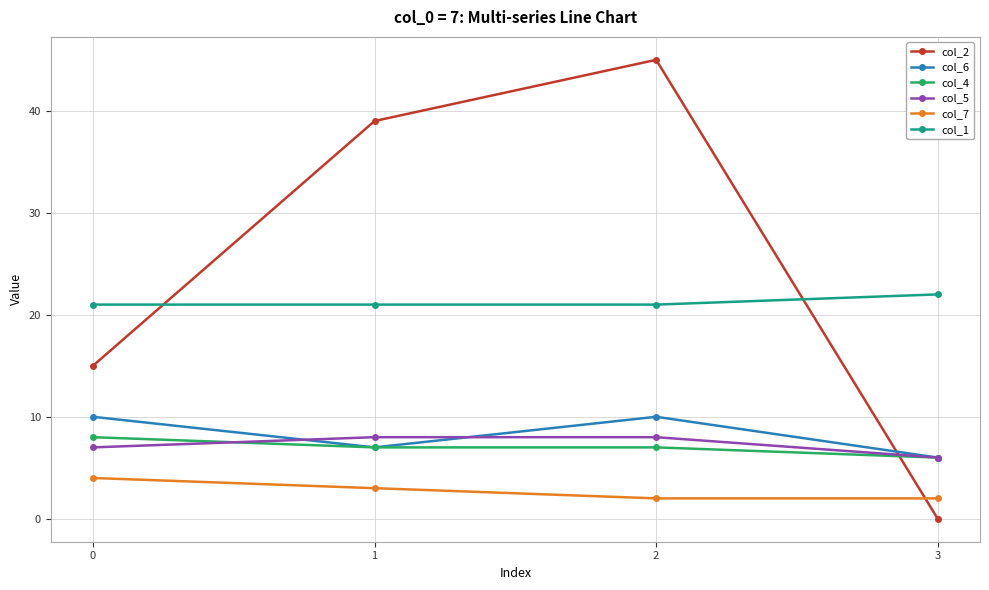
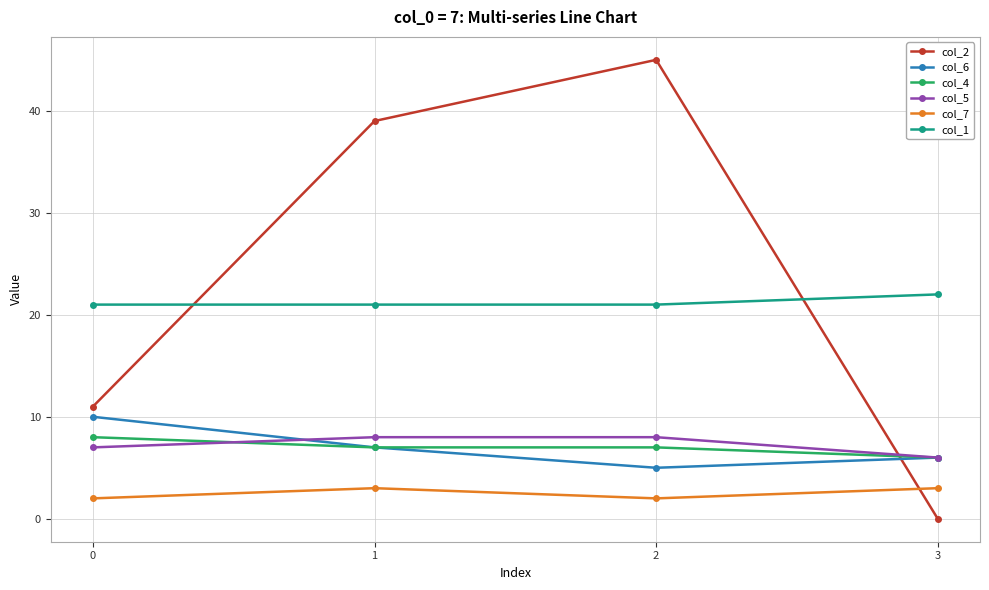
  {
    "col_2": {
-     "0": 15,
+     "0": 11,
      "1": 39,
      "2": 45,
      "3": 0
    },
    "col_6": {
      "0": 10,
-     "2": 10
+     "2": 5
    },
    "col_5": {
      "0": 7,
      "1": 8,
      "2": 8
    },
    "col_7": {
-     "0": 4,
+     "0": 2,
      "1": 3,
      "2": 2,
-     "3": 2
+     "3": 3
    }
  }
